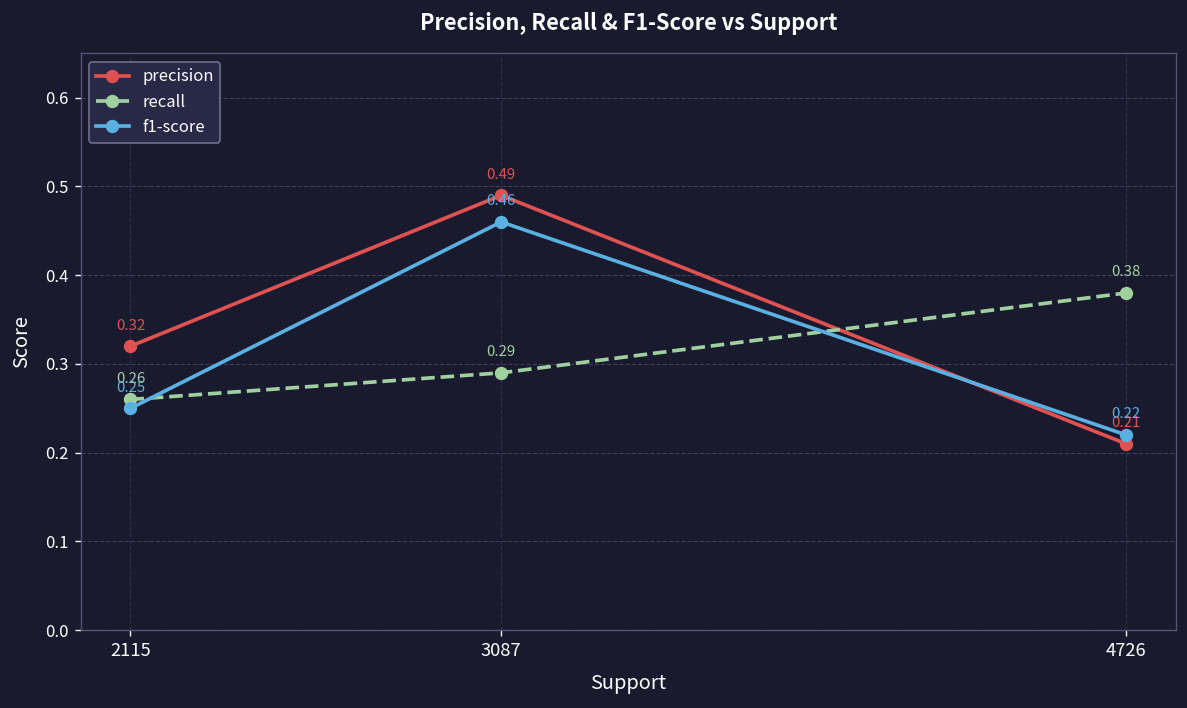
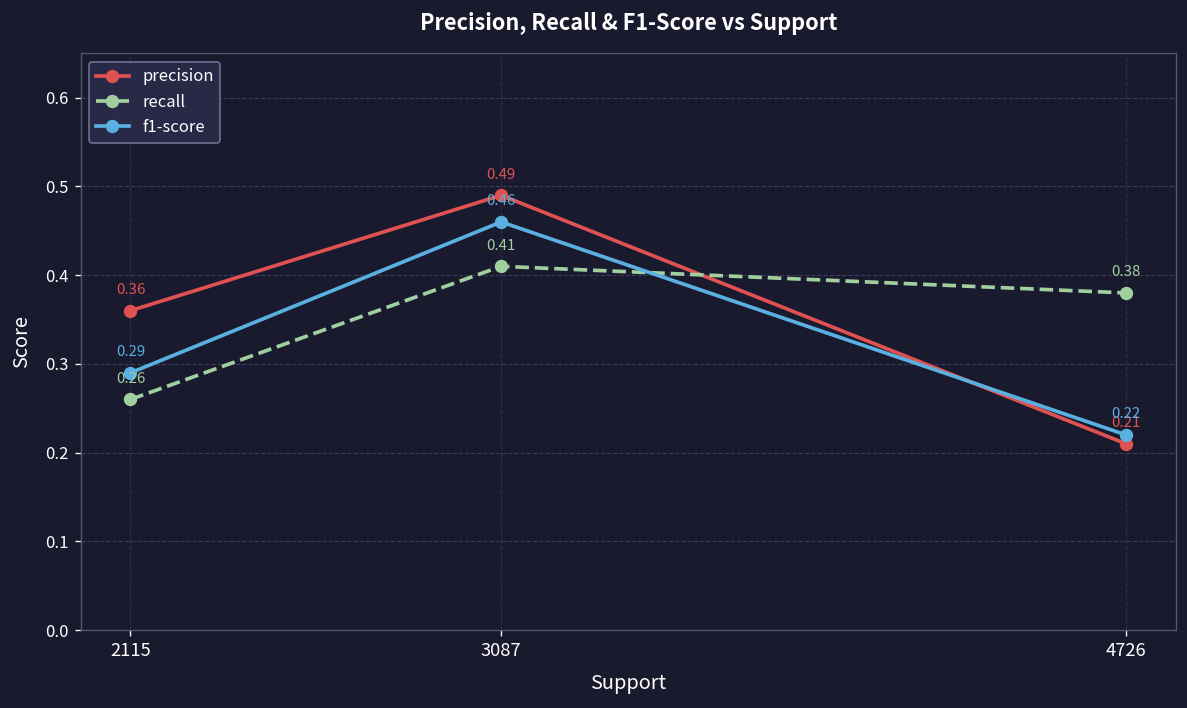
  {
    "precision": {
-     "2115": 0.32,
+     "2115": 0.36,
      "3087": 0.49
    },
    "recall": {
-     "3087": 0.29,
+     "3087": 0.41,
      "4726": 0.38
    },
    "f1-score": {
-     "2115": 0.25
+     "2115": 0.29
    }
  }
